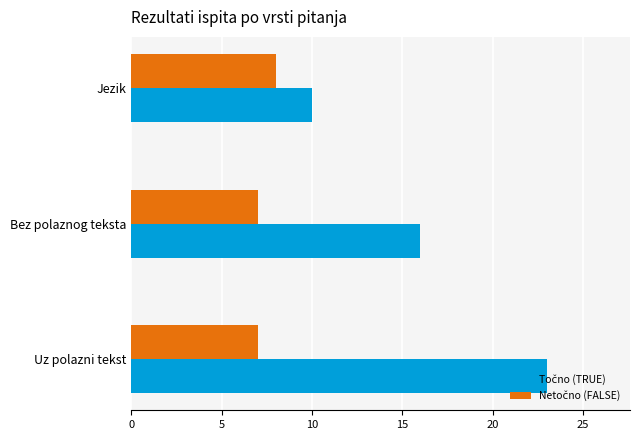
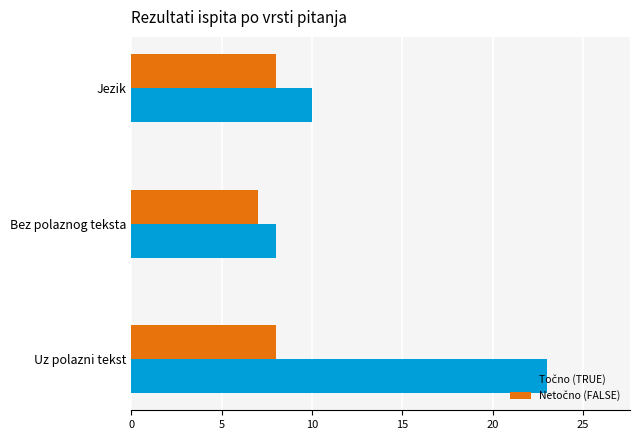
  {
    "Točno (TRUE)": {
      "Jezik": 10,
-     "Bez polaznog teksta": 16,
+     "Bez polaznog teksta": 8,
      "Uz polazni tekst": 23
    },
    "Netočno (FALSE)": {
      "Jezik": 8,
      "Bez polaznog teksta": 7,
-     "Uz polazni tekst": 7
+     "Uz polazni tekst": 8
    }
  }
